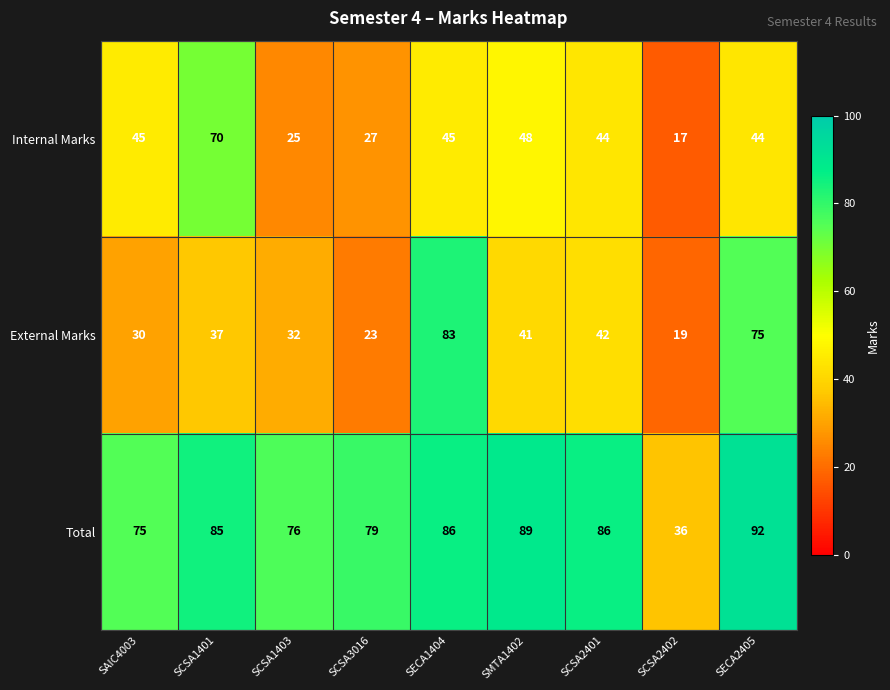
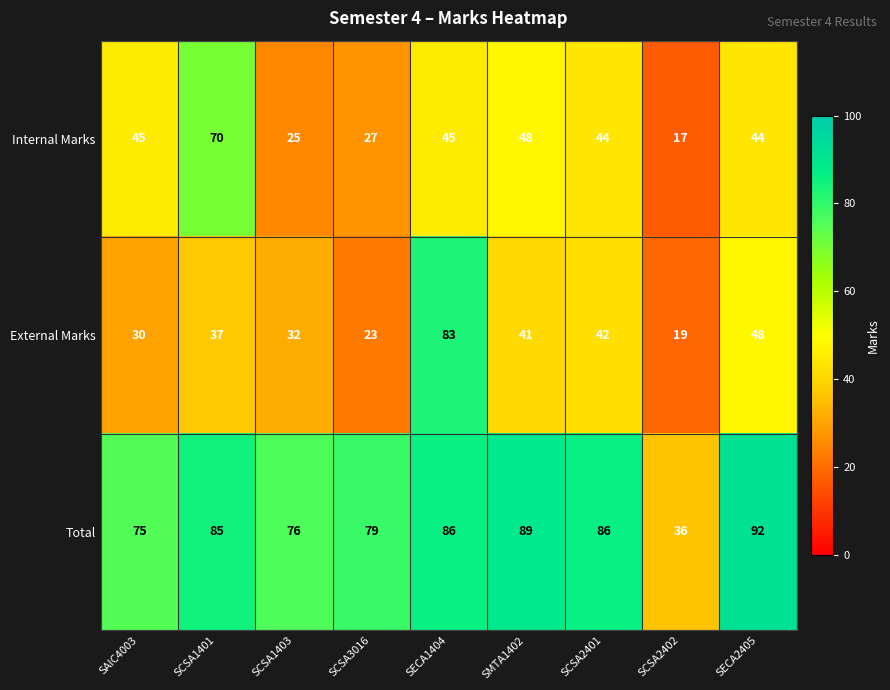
  {
    "Internal Marks": {
      "SAIC4003": 45,
      "SCSA1401": 70,
      "SCSA1403": 25,
      "SCSA3016": 27,
      "SECA1404": 45,
      "SMTA1402": 48,
      "SCSA2401": 44,
      "SCSA2402": 17,
      "SECA2405": 44
    },
    "External Marks": {
      "SAIC4003": 30,
      "SCSA1401": 37,
      "SCSA1403": 32,
      "SCSA3016": 23,
      "SECA1404": 83,
      "SMTA1402": 41,
      "SCSA2401": 42,
      "SCSA2402": 19,
-     "SECA2405": 75
+     "SECA2405": 48
    },
    "Total": {
      "SAIC4003": 75,
      "SCSA1401": 85,
      "SCSA1403": 76,
      "SCSA3016": 79,
      "SECA1404": 86,
      "SMTA1402": 89,
      "SCSA2401": 86,
      "SCSA2402": 36,
      "SECA2405": 92
    }
  }
